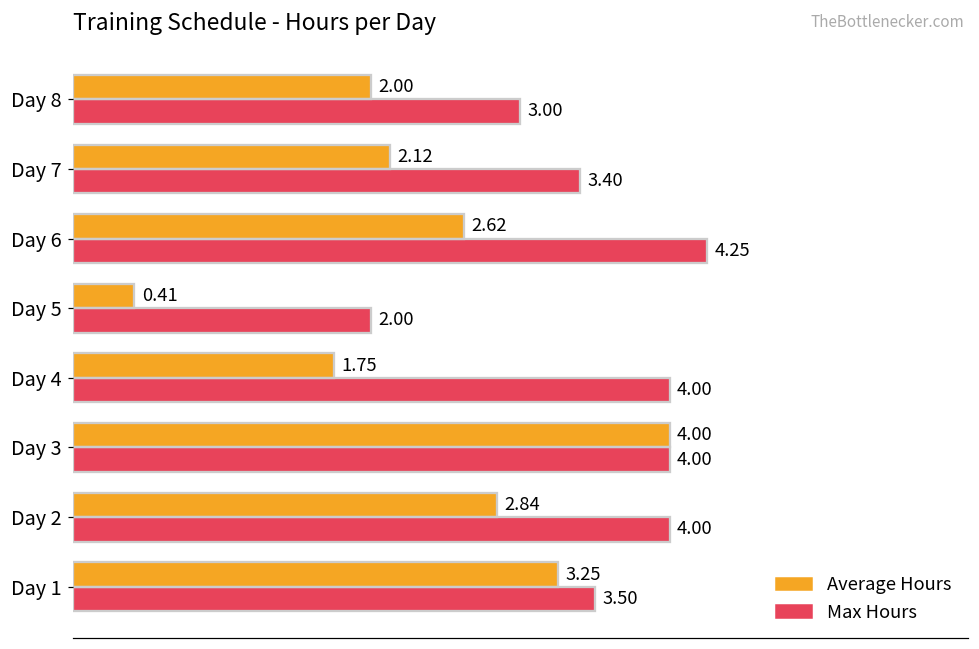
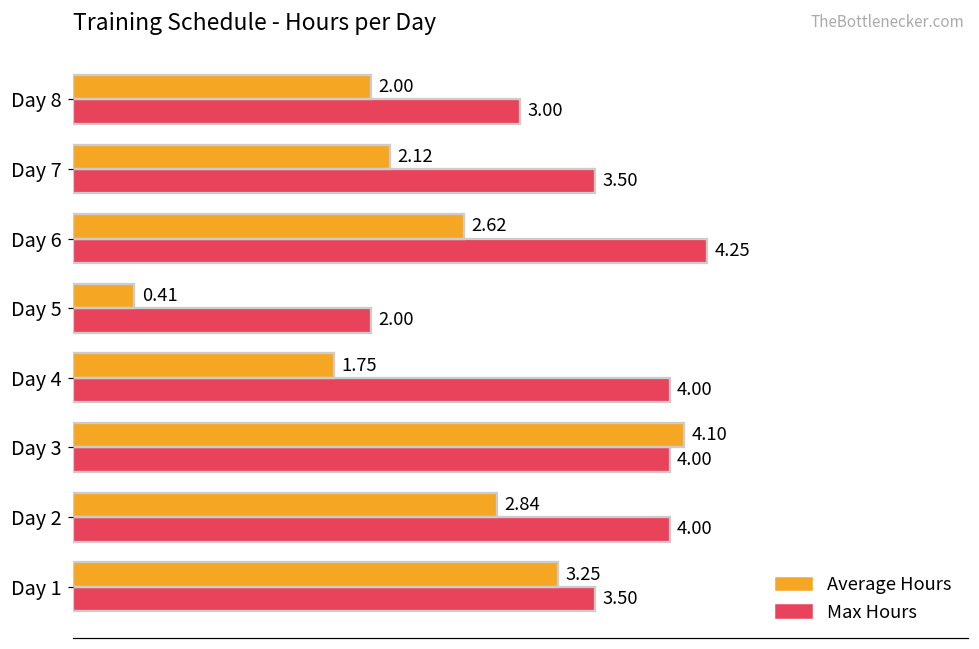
  {
    "Average Hours": {
      "Day 8": 2.00,
      "Day 7": 2.12,
      "Day 6": 2.62,
      "Day 5": 0.41,
      "Day 4": 1.75,
-     "Day 3": 4.00,
+     "Day 3": 4.10,
      "Day 2": 2.84,
      "Day 1": 3.25
    },
    "Max Hours": {
      "Day 8": 3.00,
-     "Day 7": 3.40,
+     "Day 7": 3.50,
      "Day 6": 4.25,
      "Day 5": 2.00,
      "Day 4": 4.00,
      "Day 3": 4.00,
      "Day 2": 4.00,
      "Day 1": 3.50
    }
  }
